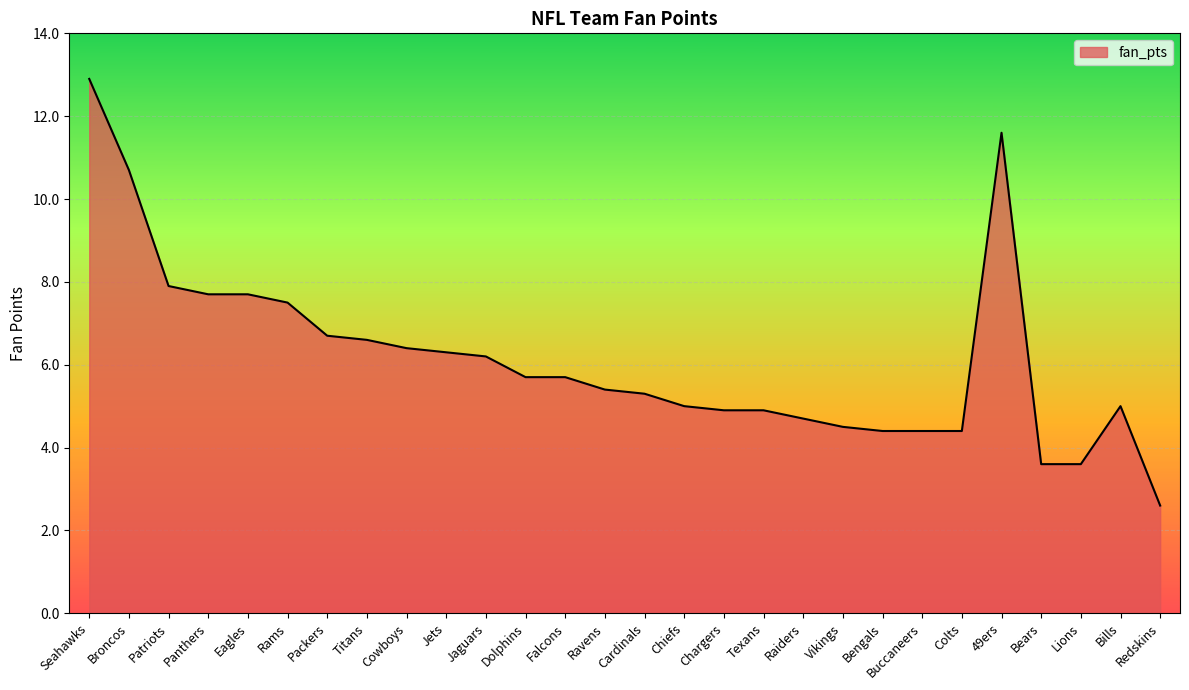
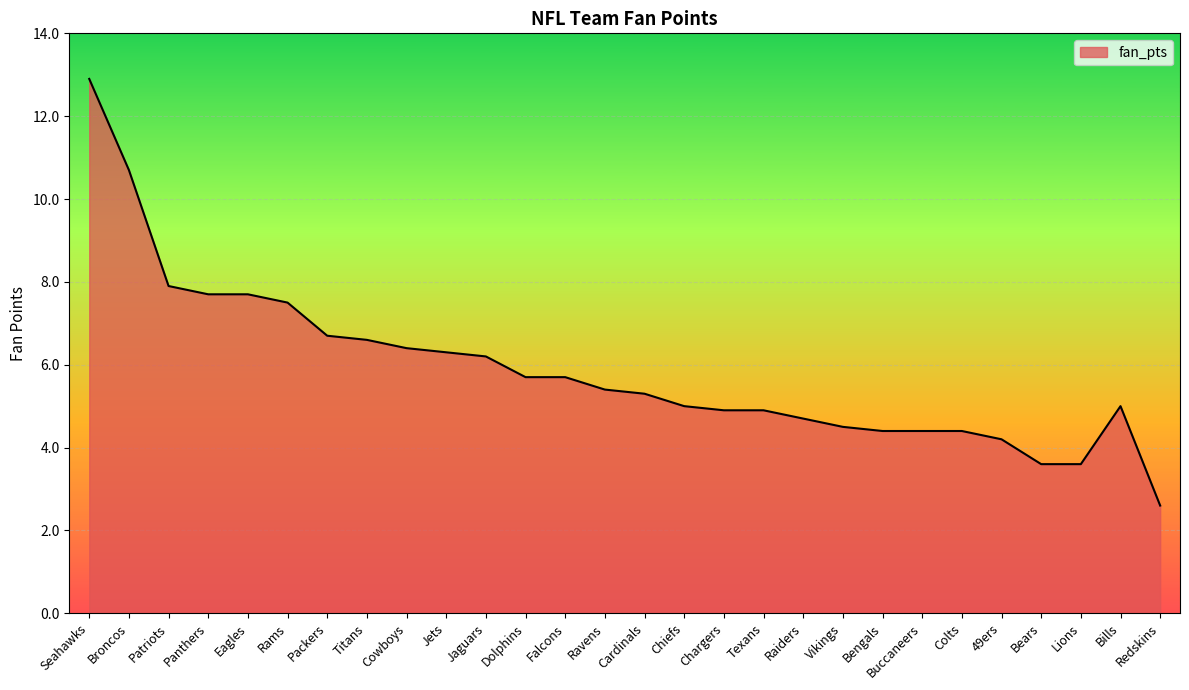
  {
    "Seahawks": 12.9,
    "Broncos": 10.7,
    "Patriots": 7.9,
    "Panthers": 7.7,
    "Eagles": 7.7,
    "Rams": 7.5,
    "Packers": 6.7,
    "Titans": 6.6,
    "Cowboys": 6.4,
    "Jets": 6.3,
    "Jaguars": 6.2,
    "Dolphins": 5.7,
    "Falcons": 5.7,
    "Ravens": 5.4,
    "Cardinals": 5.3,
    "Chiefs": 5.0,
    "Chargers": 4.9,
    "Texans": 4.9,
    "Raiders": 4.7,
    "Vikings": 4.5,
    "Bengals": 4.4,
    "Buccaneers": 4.4,
    "Colts": 4.4,
-   "49ers": 11.6,
+   "49ers": 4.2,
    "Bears": 3.6,
    "Lions": 3.6,
    "Bills": 5.0,
    "Redskins": 2.6
  }
